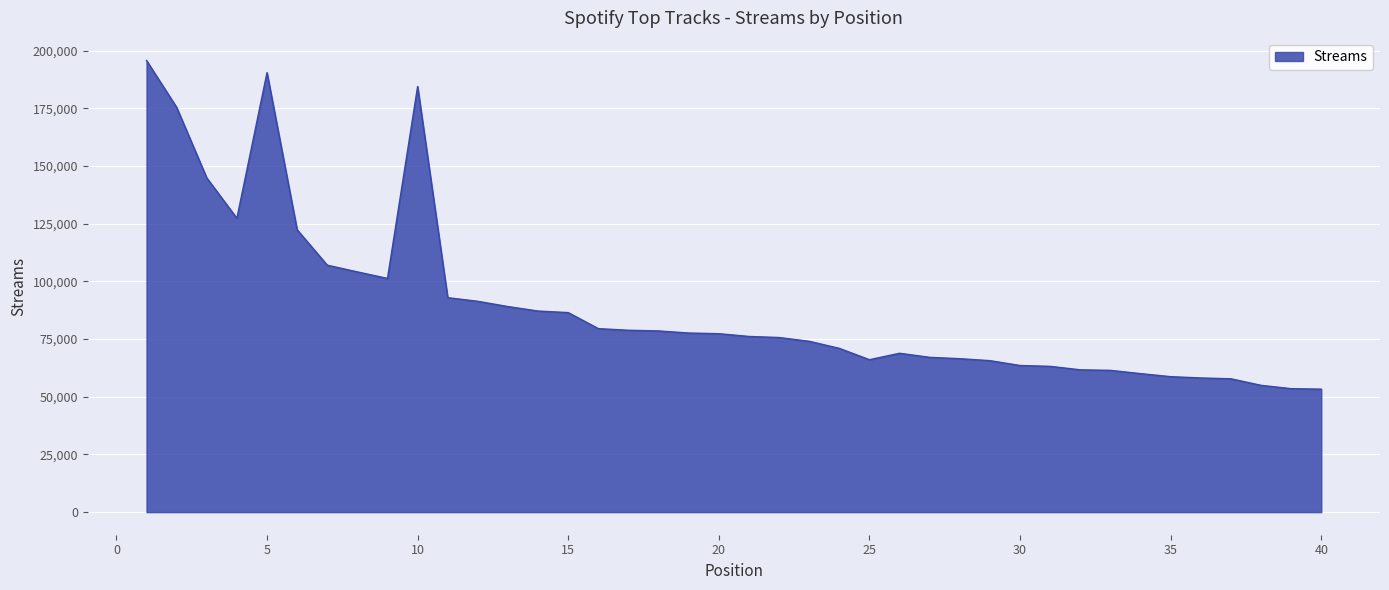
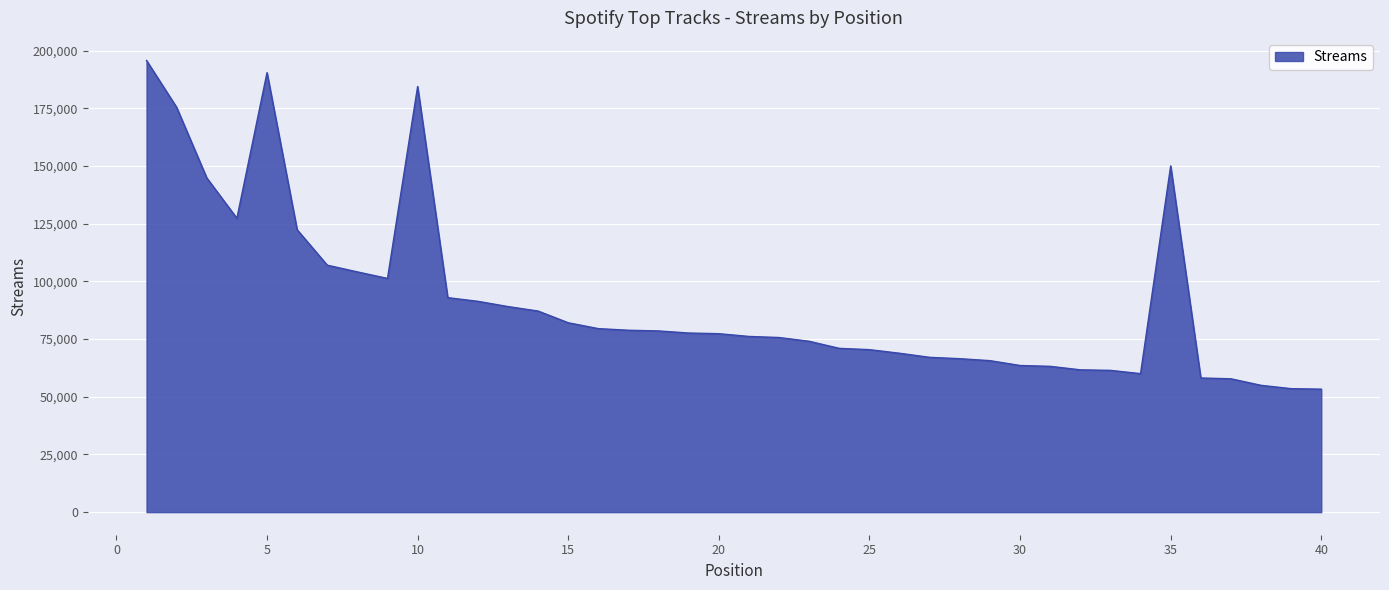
  {
    "5": "190,000",
    "10": "184,000",
-   "15": "86,000",
+   "15": "82,000",
    "20": "77,000",
-   "25": "66,000",
+   "25": "70,000",
    "30": "64,000",
-   "35": "59,000",
+   "35": "150,000",
    "40": "53,000"
  }
